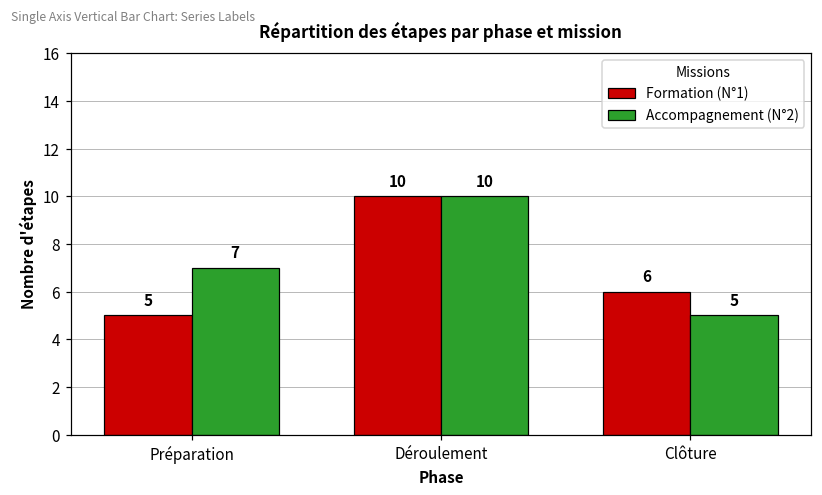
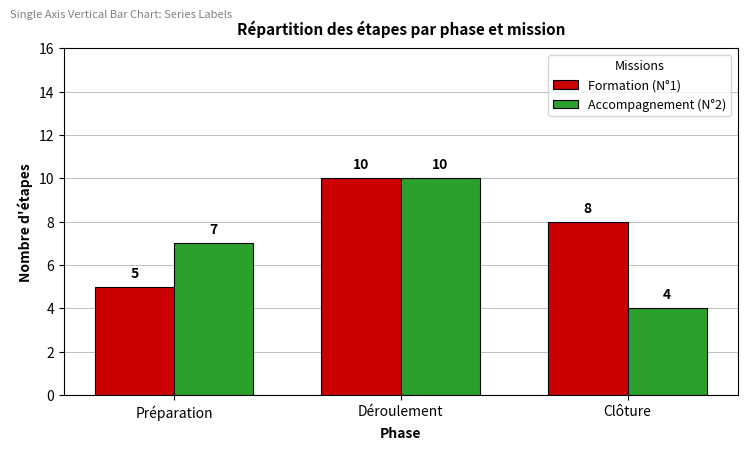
  {
    "Formation (N°1)": {
      "Préparation": 5,
      "Déroulement": 10,
-     "Clôture": 6
+     "Clôture": 8
    },
    "Accompagnement (N°2)": {
      "Préparation": 7,
      "Déroulement": 10,
-     "Clôture": 5
+     "Clôture": 4
    }
  }
